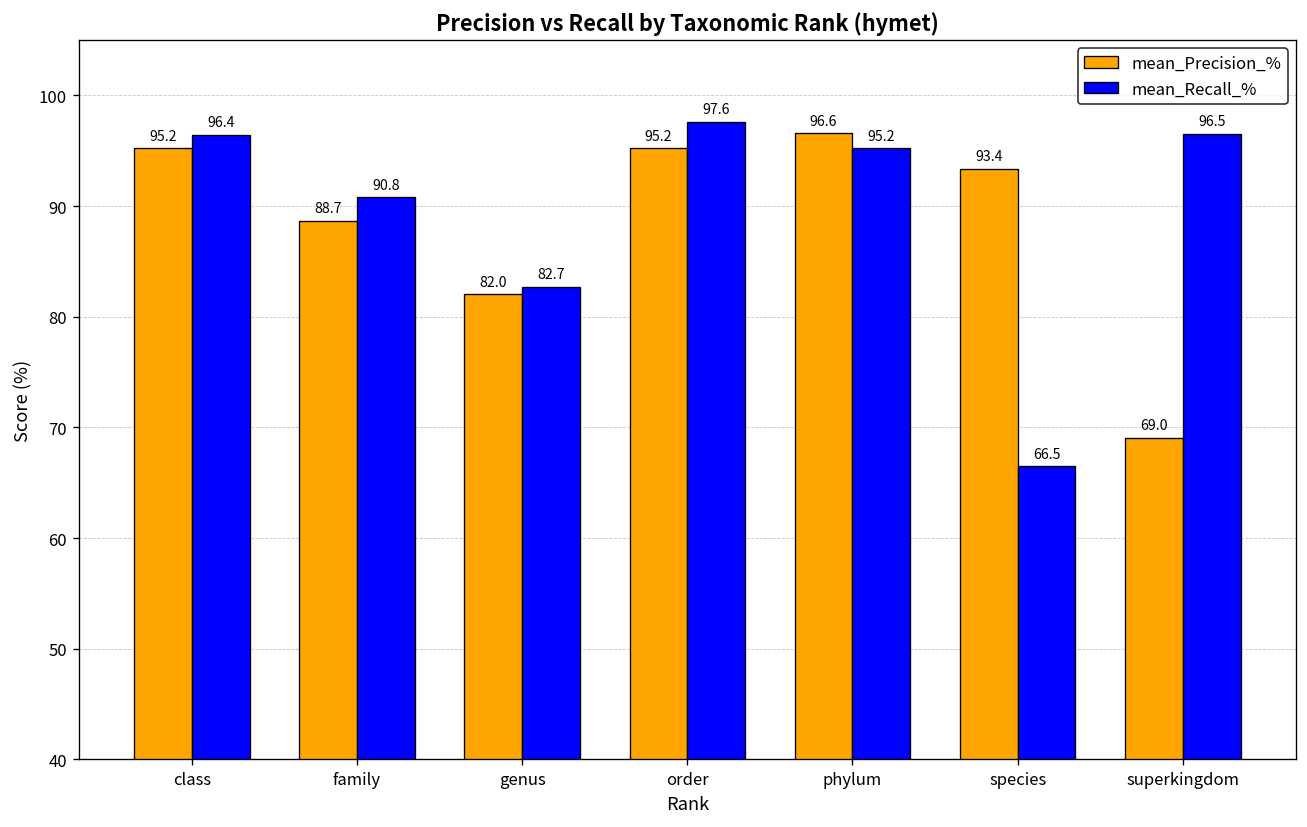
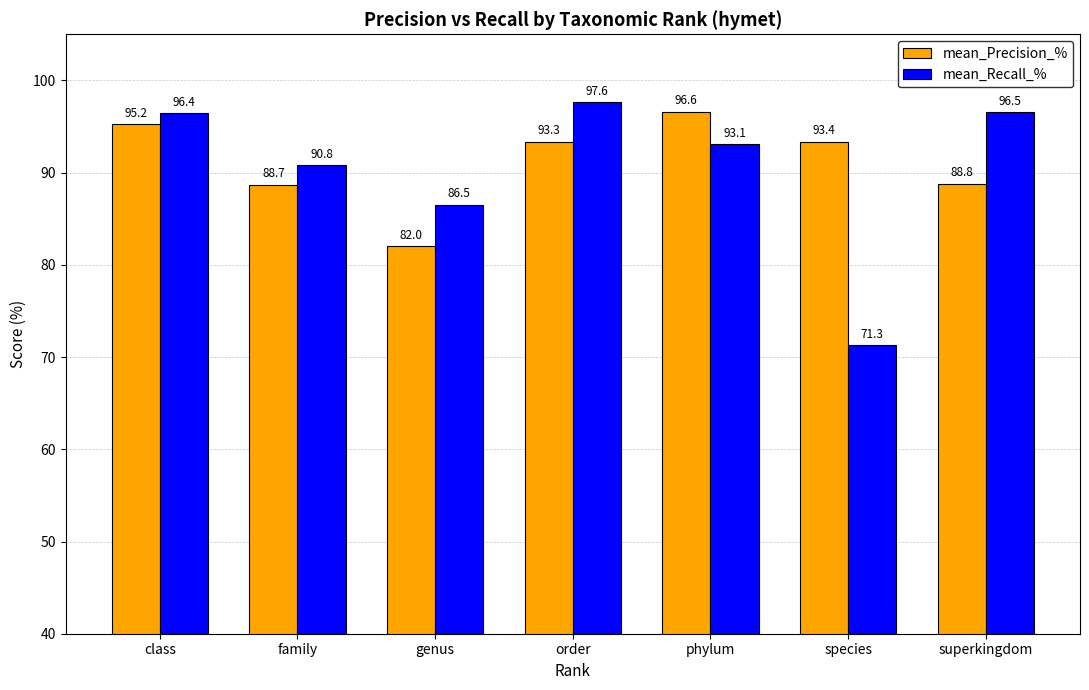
  {
    "mean_Precision_%": {
      "class": 95.2,
      "family": 88.7,
      "genus": 82.0,
-     "order": 95.2,
+     "order": 93.3,
      "phylum": 96.6,
      "species": 93.4,
-     "superkingdom": 69.0
+     "superkingdom": 88.8
    },
    "mean_Recall_%": {
      "class": 96.4,
      "family": 90.8,
-     "genus": 82.7,
+     "genus": 86.5,
      "order": 97.6,
-     "phylum": 95.2,
-     "species": 66.5,
+     "phylum": 93.1,
+     "species": 71.3,
      "superkingdom": 96.5
    }
  }
